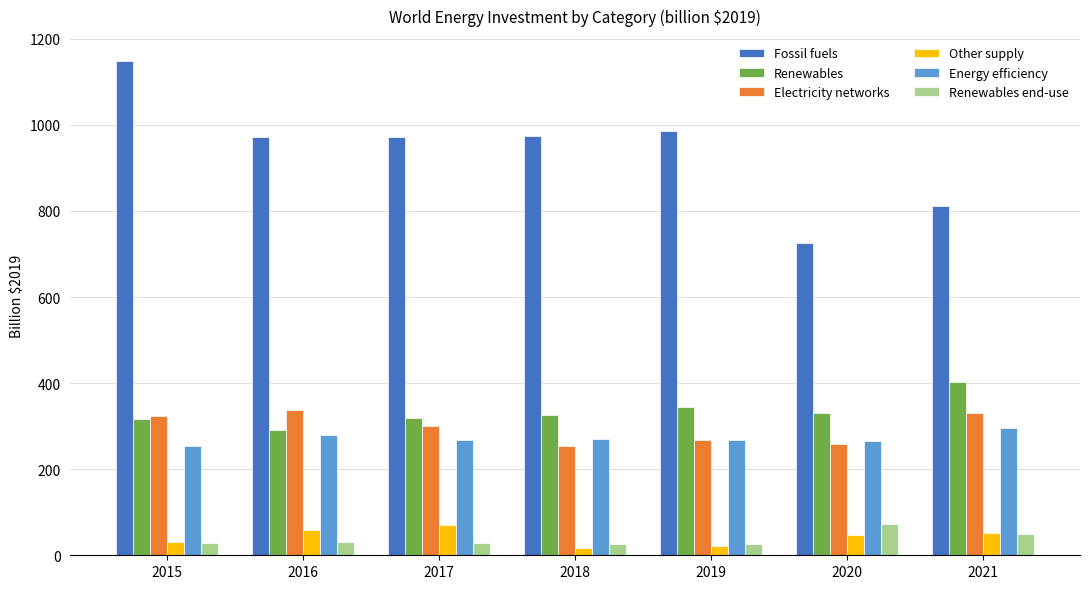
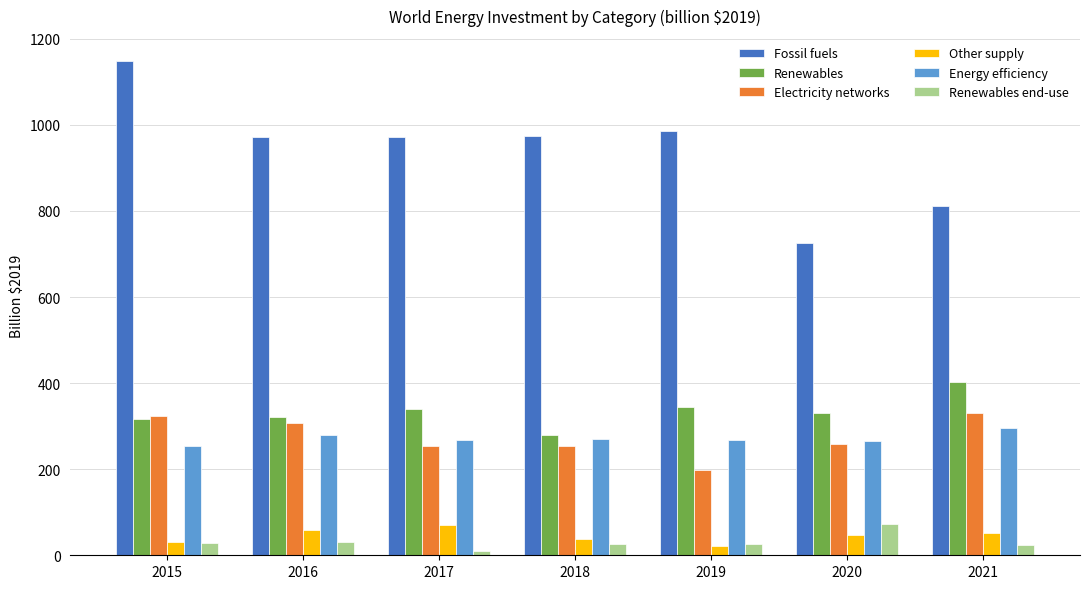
  {
    "Renewables": {
      "2015": 320,
-     "2016": 290,
-     "2017": 320,
-     "2018": 330,
+     "2016": 320,
+     "2017": 340,
+     "2018": 280,
      "2019": 340,
      "2020": 330,
      "2021": 400
    },
    "Electricity networks": {
      "2015": 320,
-     "2016": 340,
-     "2017": 300,
+     "2016": 310,
+     "2017": 250,
      "2018": 250,
-     "2019": 270,
+     "2019": 200,
      "2020": 260,
      "2021": 330
    },
    "Other supply": {
      "2015": 30,
      "2016": 60,
      "2017": 70,
-     "2018": 20,
+     "2018": 40,
      "2019": 20,
      "2020": 50,
      "2021": 50
    },
    "Renewables end-use": {
      "2015": 30,
      "2016": 30,
-     "2017": 30,
+     "2017": 10,
      "2018": 30,
      "2019": 30,
      "2020": 70,
-     "2021": 50
+     "2021": 20
    }
  }
